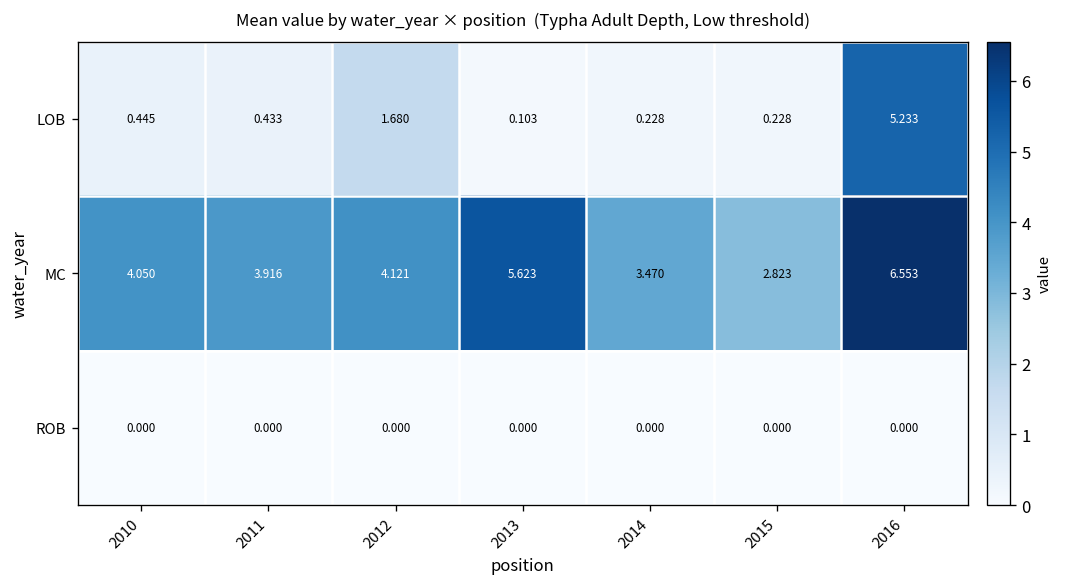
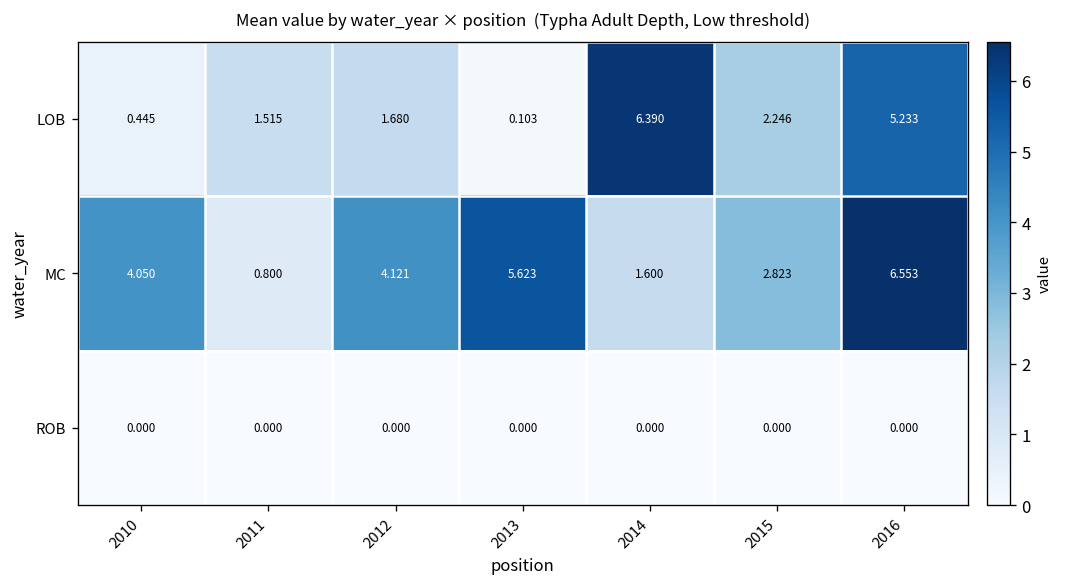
  {
    "LOB": {
      "2010": 0.445,
-     "2011": 0.433,
+     "2011": 1.515,
      "2012": 1.680,
      "2013": 0.103,
-     "2014": 0.228,
-     "2015": 0.228,
+     "2014": 6.390,
+     "2015": 2.246,
      "2016": 5.233
    },
    "MC": {
      "2010": 4.050,
-     "2011": 3.916,
+     "2011": 0.800,
      "2012": 4.121,
      "2013": 5.623,
-     "2014": 3.470,
+     "2014": 1.600,
      "2015": 2.823,
      "2016": 6.553
    },
    "ROB": {
      "2010": 0.000,
      "2011": 0.000,
      "2012": 0.000,
      "2013": 0.000,
      "2014": 0.000,
      "2015": 0.000,
      "2016": 0.000
    }
  }
